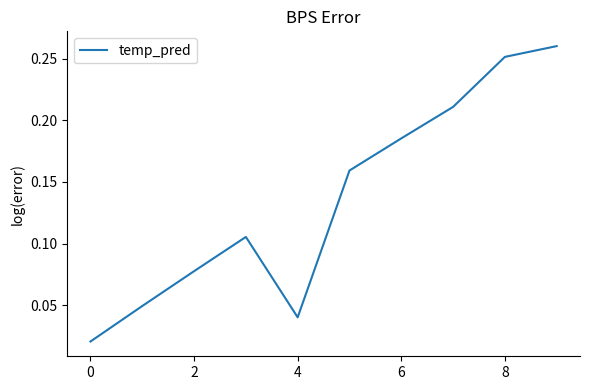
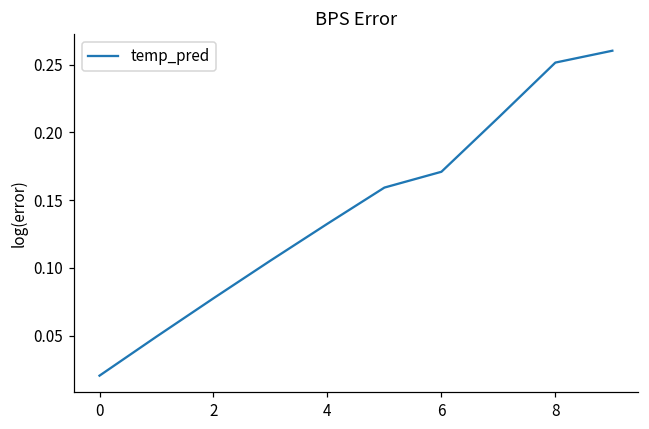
  {
    "0": 0.020,
    "2": 0.078,
-   "4": 0.040,
-   "6": 0.185,
+   "4": 0.133,
+   "6": 0.171,
    "8": 0.252
  }
